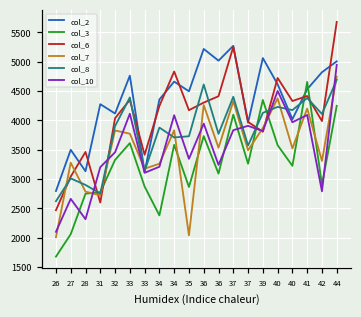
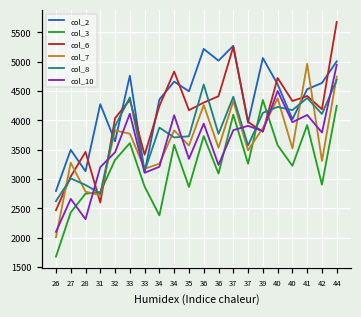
  {
    "col_2": {
      "26": 2800,
      "27": 3500,
      "28": 3100,
      "31": 4300,
-     "32": 4100,
+     "32": 3600,
      "35": 4500,
      "39": 5100,
      "41": 4500,
-     "42": 4800,
+     "42": 4600,
      "44": 5000
    },
    "col_3": {
      "26": 1700,
-     "27": 2100,
+     "27": 2400,
      "32": 3300,
      "35": 2900,
      "39": 4300,
-     "41": 4700,
+     "41": 3900,
      "42": 2900,
      "44": 4200
    },
    "col_6": {
      "26": 2500,
      "28": 3500,
      "31": 2600,
      "32": 4000,
      "35": 4200,
-     "42": 4000,
+     "42": 4200,
      "44": 5700
    },
    "col_7": {
      "26": 2000,
      "27": 3300,
      "32": 3800,
-     "35": 2000,
+     "35": 3600,
      "39": 3900,
-     "41": 4200,
+     "41": 5000,
      "42": 3300,
      "44": 4700
    },
    "col_8": {
      "26": 2600,
      "28": 2900,
      "32": 3900,
      "35": 3700,
      "39": 4100,
      "42": 4100,
      "44": 4700
    },
    "col_10": {
      "26": 2100,
      "27": 2700,
      "28": 2300,
      "31": 3200,
      "32": 3500,
      "35": 3300,
      "41": 4100,
-     "42": 2800,
+     "42": 3800,
      "44": 4900
    }
  }
